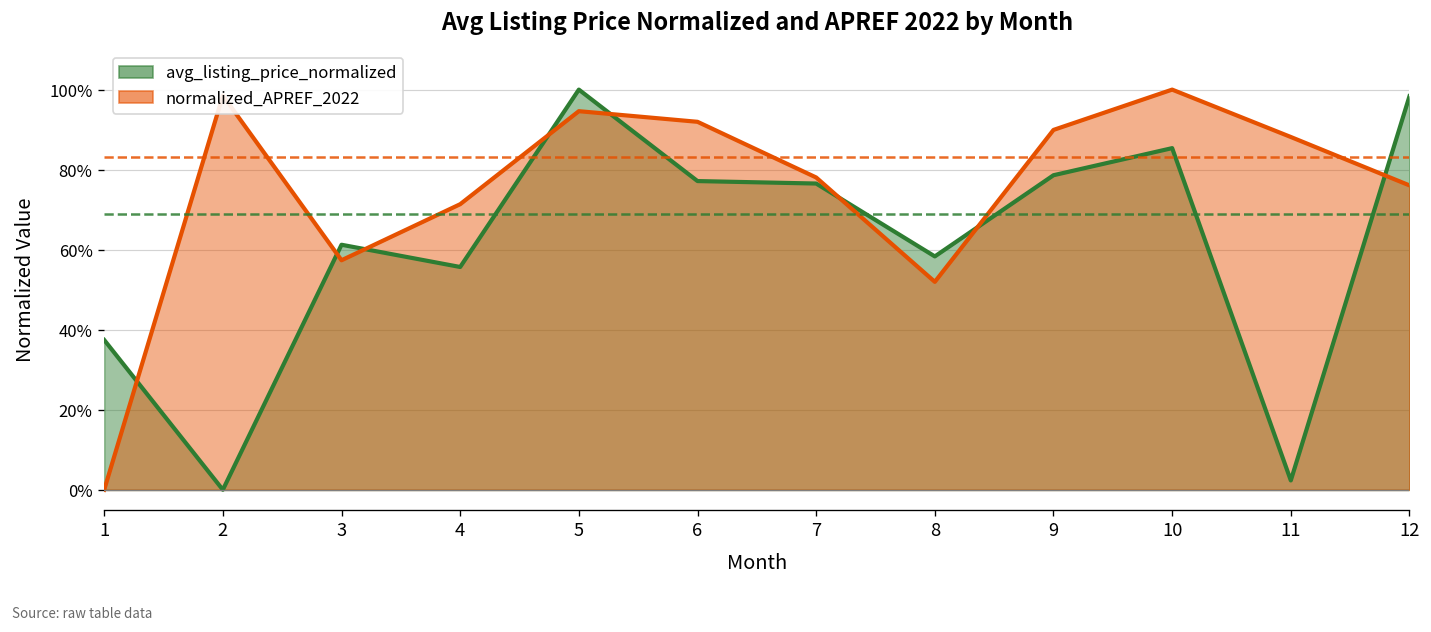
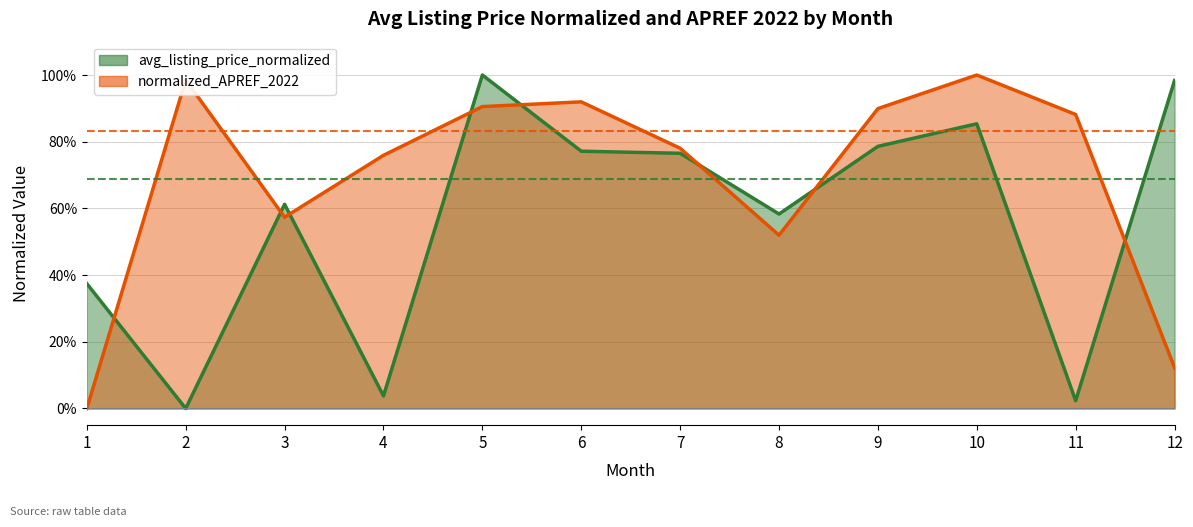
  {
    "avg_listing_price_normalized": {
      "1": "37%",
      "2": "0%",
      "3": "61%",
-     "4": "56%",
+     "4": "4%",
      "5": "100%",
      "6": "77%",
      "7": "77%",
      "8": "58%",
      "9": "79%",
      "10": "85%",
      "11": "2%",
      "12": "98%"
    },
    "normalized_APREF_2022": {
      "1": "0%",
      "3": "57%",
-     "4": "71%",
-     "5": "95%",
+     "4": "76%",
+     "5": "91%",
      "6": "92%",
      "7": "78%",
      "8": "52%",
      "9": "90%",
      "10": "100%",
      "11": "88%",
-     "12": "76%"
+     "12": "12%"
    }
  }
